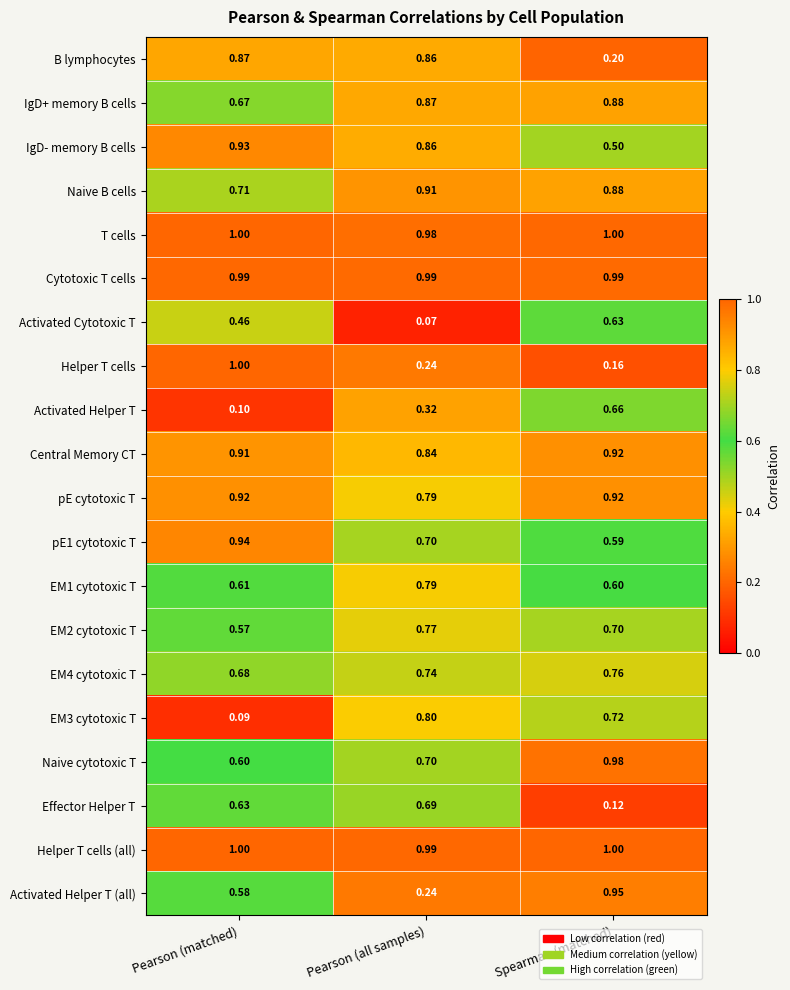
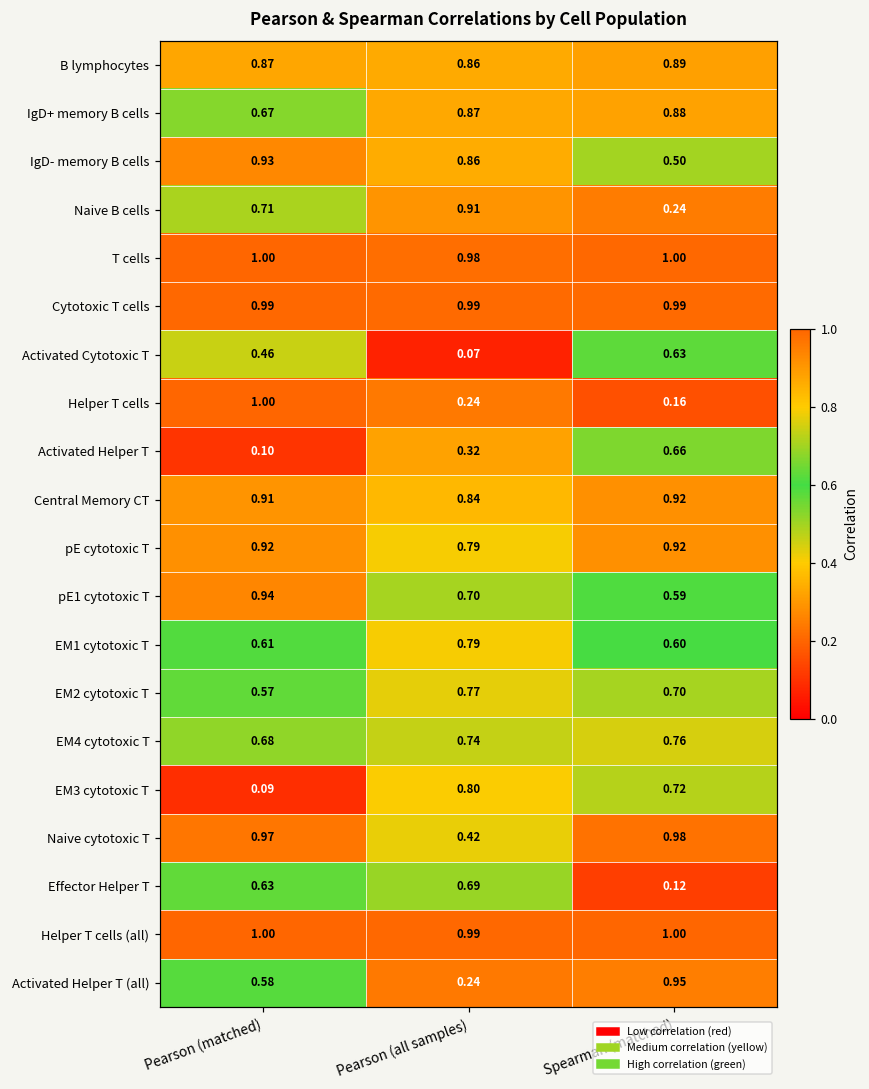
  {
    "B lymphocytes": {
      "Pearson (matched)": 0.87,
      "Pearson (all samples)": 0.86,
-     "Spearman (matched)": 0.20
+     "Spearman (matched)": 0.89
    },
    "IgD+ memory B cells": {
      "Pearson (matched)": 0.67,
      "Pearson (all samples)": 0.87,
      "Spearman (matched)": 0.88
    },
    "IgD- memory B cells": {
      "Pearson (matched)": 0.93,
      "Pearson (all samples)": 0.86,
      "Spearman (matched)": 0.50
    },
    "Naive B cells": {
      "Pearson (matched)": 0.71,
      "Pearson (all samples)": 0.91,
-     "Spearman (matched)": 0.88
+     "Spearman (matched)": 0.24
    },
    "T cells": {
      "Pearson (matched)": 1.00,
      "Pearson (all samples)": 0.98,
      "Spearman (matched)": 1.00
    },
    "Cytotoxic T cells": {
      "Pearson (matched)": 0.99,
      "Pearson (all samples)": 0.99,
      "Spearman (matched)": 0.99
    },
    "Activated Cytotoxic T": {
      "Pearson (matched)": 0.46,
      "Pearson (all samples)": 0.07,
      "Spearman (matched)": 0.63
    },
    "Helper T cells": {
      "Pearson (matched)": 1.00,
      "Pearson (all samples)": 0.24,
      "Spearman (matched)": 0.16
    },
    "Activated Helper T": {
      "Pearson (matched)": 0.10,
      "Pearson (all samples)": 0.32,
      "Spearman (matched)": 0.66
    },
    "Central Memory CT": {
      "Pearson (matched)": 0.91,
      "Pearson (all samples)": 0.84,
      "Spearman (matched)": 0.92
    },
    "pE cytotoxic T": {
      "Pearson (matched)": 0.92,
      "Pearson (all samples)": 0.79,
      "Spearman (matched)": 0.92
    },
    "pE1 cytotoxic T": {
      "Pearson (matched)": 0.94,
      "Pearson (all samples)": 0.70,
      "Spearman (matched)": 0.59
    },
    "EM1 cytotoxic T": {
      "Pearson (matched)": 0.61,
      "Pearson (all samples)": 0.79,
      "Spearman (matched)": 0.60
    },
    "EM2 cytotoxic T": {
      "Pearson (matched)": 0.57,
      "Pearson (all samples)": 0.77,
      "Spearman (matched)": 0.70
    },
    "EM4 cytotoxic T": {
      "Pearson (matched)": 0.68,
      "Pearson (all samples)": 0.74,
      "Spearman (matched)": 0.76
    },
    "EM3 cytotoxic T": {
      "Pearson (matched)": 0.09,
      "Pearson (all samples)": 0.80,
      "Spearman (matched)": 0.72
    },
    "Naive cytotoxic T": {
-     "Pearson (matched)": 0.60,
-     "Pearson (all samples)": 0.70,
+     "Pearson (matched)": 0.97,
+     "Pearson (all samples)": 0.42,
      "Spearman (matched)": 0.98
    },
    "Effector Helper T": {
      "Pearson (matched)": 0.63,
      "Pearson (all samples)": 0.69,
      "Spearman (matched)": 0.12
    },
    "Helper T cells (all)": {
      "Pearson (matched)": 1.00,
      "Pearson (all samples)": 0.99,
      "Spearman (matched)": 1.00
    },
    "Activated Helper T (all)": {
      "Pearson (matched)": 0.58,
      "Pearson (all samples)": 0.24,
      "Spearman (matched)": 0.95
    }
  }
